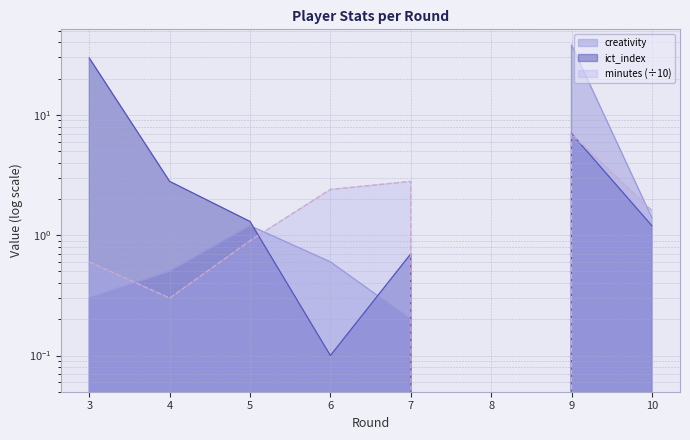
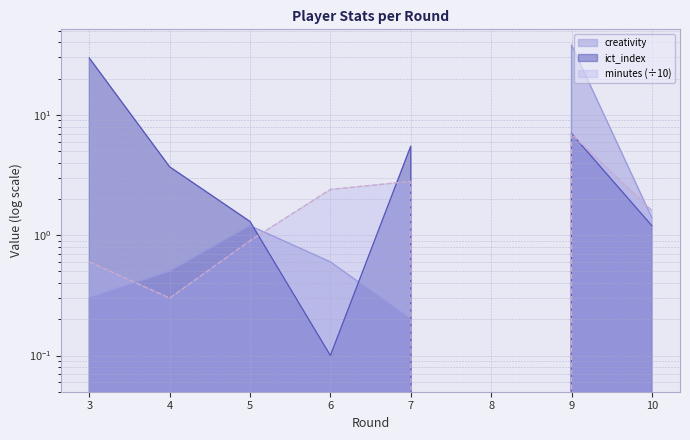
  {
    "ict_index": {
      "3": 30,
-     "4": 2.8,
+     "4": 3.7,
      "5": 1.3,
      "6": 0.1,
-     "7": 0.7,
+     "7": 6,
      "10": 1.2
    }
  }
